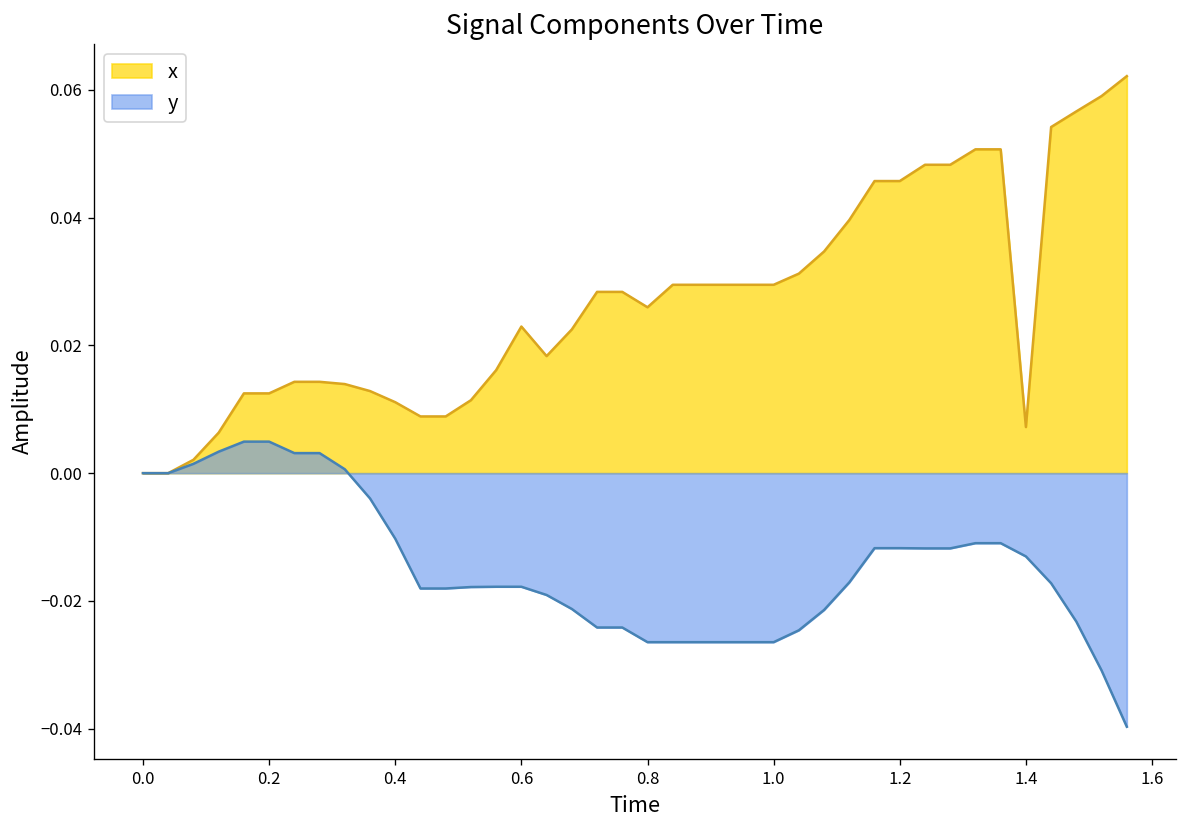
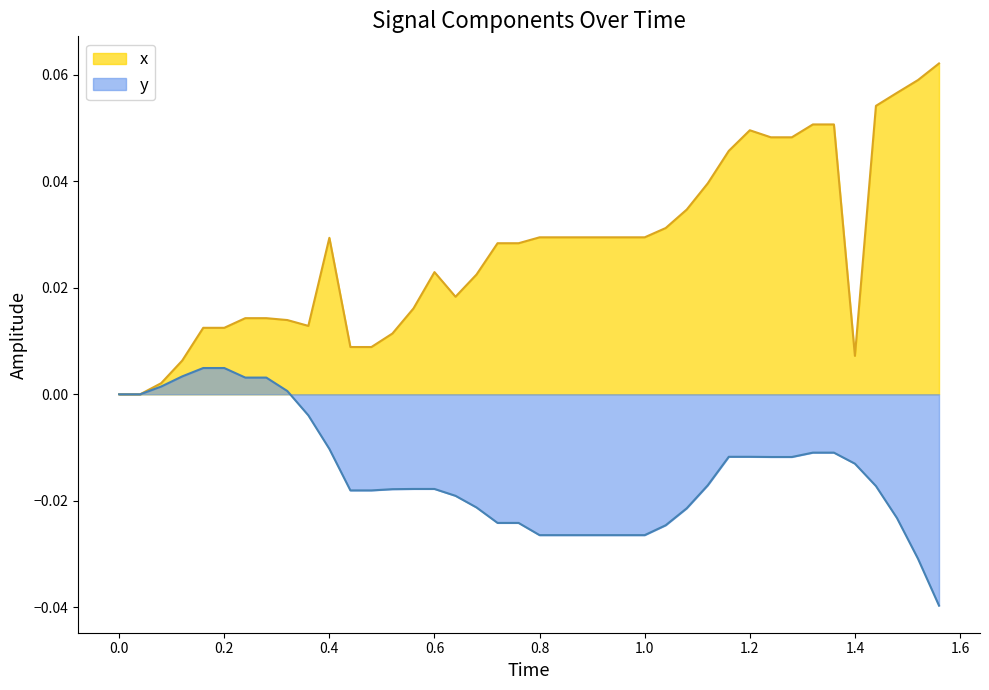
  {
    "x": {
      "0.2": 0.012,
-     "0.4": 0.011,
+     "0.4": 0.029,
      "0.6": 0.023,
-     "0.8": 0.026,
+     "0.8": 0.029,
      "1.0": 0.029,
-     "1.2": 0.046,
+     "1.2": 0.050,
      "1.4": 0.007
    }
  }
